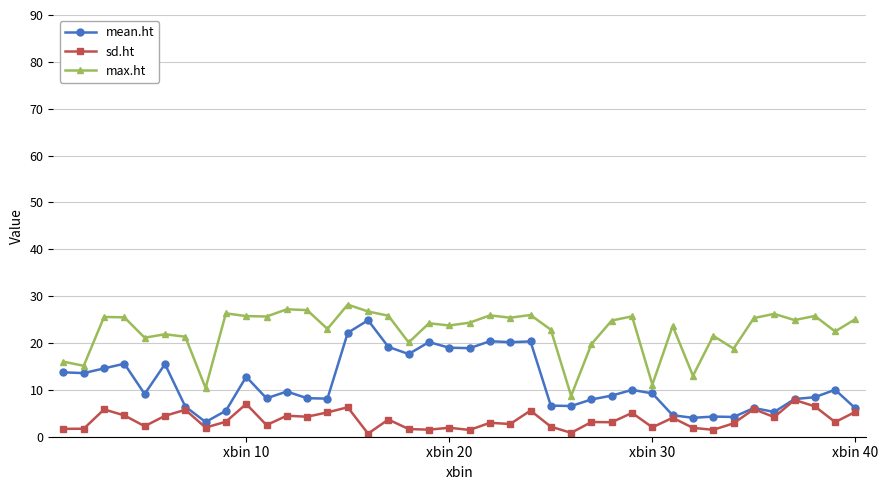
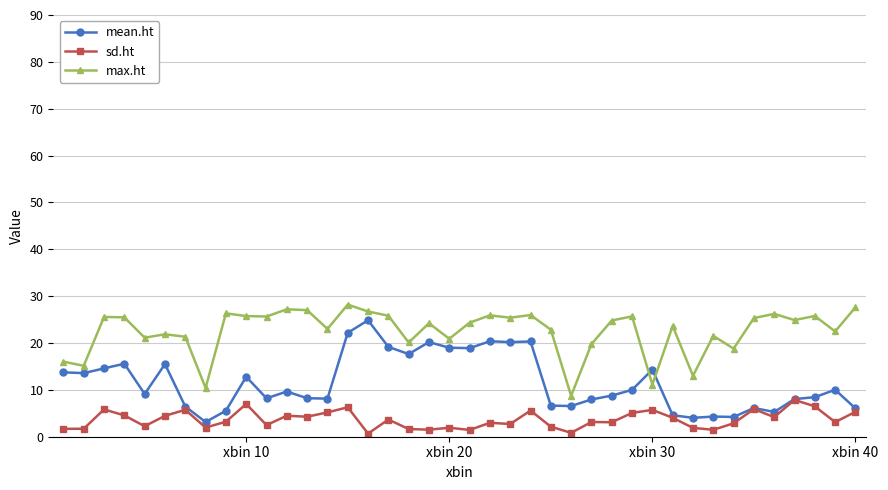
  {
    "mean.ht": {
      "xbin 10": 13,
      "xbin 20": 19,
-     "xbin 30": 9,
+     "xbin 30": 14,
      "xbin 40": 6
    },
    "sd.ht": {
      "xbin 10": 7,
      "xbin 20": 2,
-     "xbin 30": 2,
+     "xbin 30": 6,
      "xbin 40": 5
    },
    "max.ht": {
      "xbin 10": 26,
-     "xbin 20": 24,
+     "xbin 20": 21,
      "xbin 30": 11,
-     "xbin 40": 25
+     "xbin 40": 28
    }
  }
